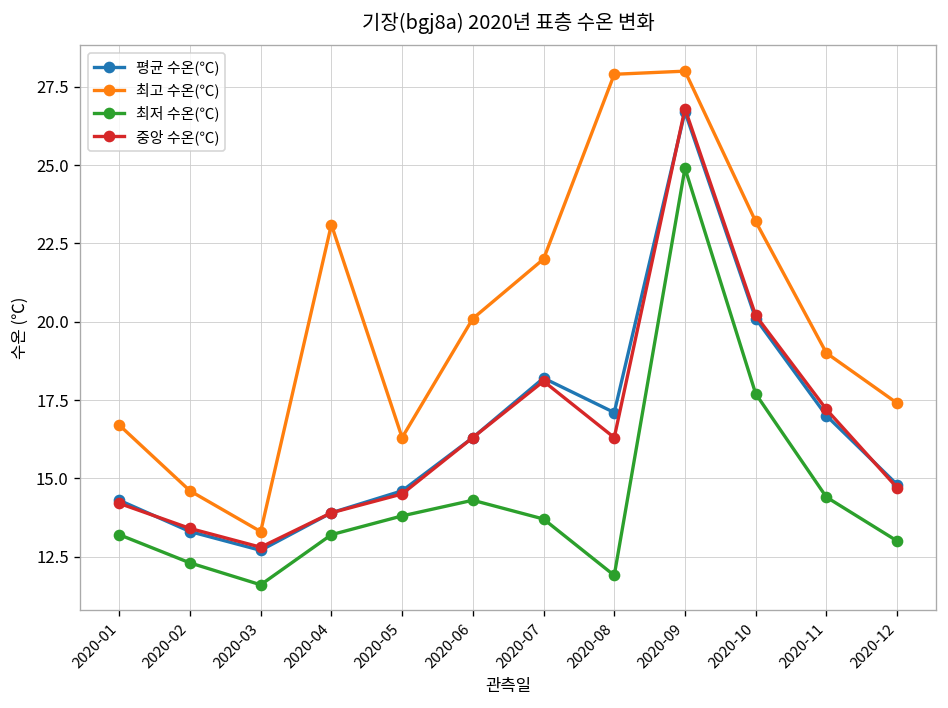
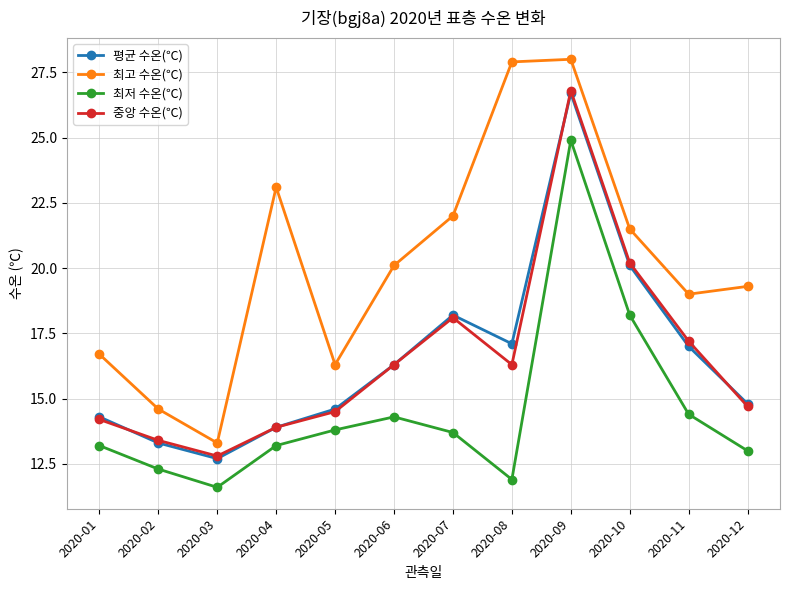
  {
    "평균 수온(℃)": {
      "2020-01": 14.3,
      "2020-02": 13.3,
      "2020-03": 12.7,
      "2020-05": 14.6,
      "2020-07": 18.2,
      "2020-08": 17.1,
      "2020-09": 26.7,
      "2020-10": 20.1,
      "2020-11": 17.0,
      "2020-12": 14.8
    },
    "최고 수온(℃)": {
      "2020-01": 16.7,
      "2020-02": 14.6,
      "2020-03": 13.3,
      "2020-04": 23.1,
      "2020-05": 16.3,
      "2020-06": 20.1,
      "2020-07": 22.0,
      "2020-08": 27.9,
      "2020-09": 28.0,
-     "2020-10": 23.2,
+     "2020-10": 21.5,
      "2020-11": 19.0,
-     "2020-12": 17.4
+     "2020-12": 19.3
    },
    "최저 수온(℃)": {
      "2020-01": 13.2,
      "2020-02": 12.3,
      "2020-03": 11.6,
      "2020-04": 13.2,
      "2020-05": 13.8,
      "2020-06": 14.3,
      "2020-07": 13.7,
      "2020-08": 11.9,
      "2020-09": 24.9,
-     "2020-10": 17.7,
+     "2020-10": 18.2,
      "2020-11": 14.4,
      "2020-12": 13.0
    },
    "중앙 수온(℃)": {
      "2020-01": 14.2,
      "2020-02": 13.4,
      "2020-03": 12.8,
      "2020-05": 14.5,
      "2020-07": 18.1,
      "2020-08": 16.3,
      "2020-09": 26.8,
      "2020-10": 20.2,
      "2020-11": 17.2,
      "2020-12": 14.7
    }
  }
